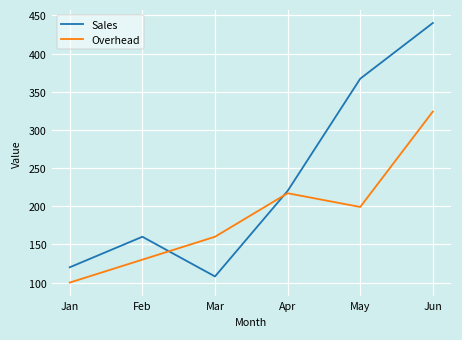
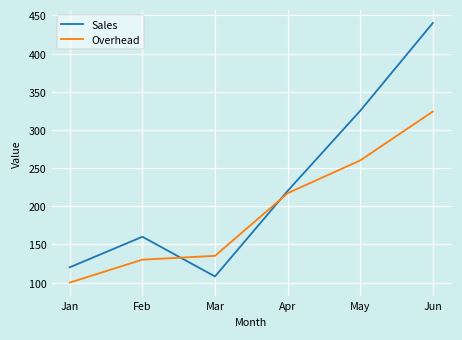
  {
    "Sales": {
      "Jan": 120,
      "Feb": 160,
      "Mar": 110,
-     "May": 370,
+     "May": 330,
      "Jun": 440
    },
    "Overhead": {
      "Jan": 100,
      "Feb": 130,
-     "Mar": 160,
-     "May": 200,
+     "Mar": 140,
+     "May": 260,
      "Jun": 320
    }
  }
